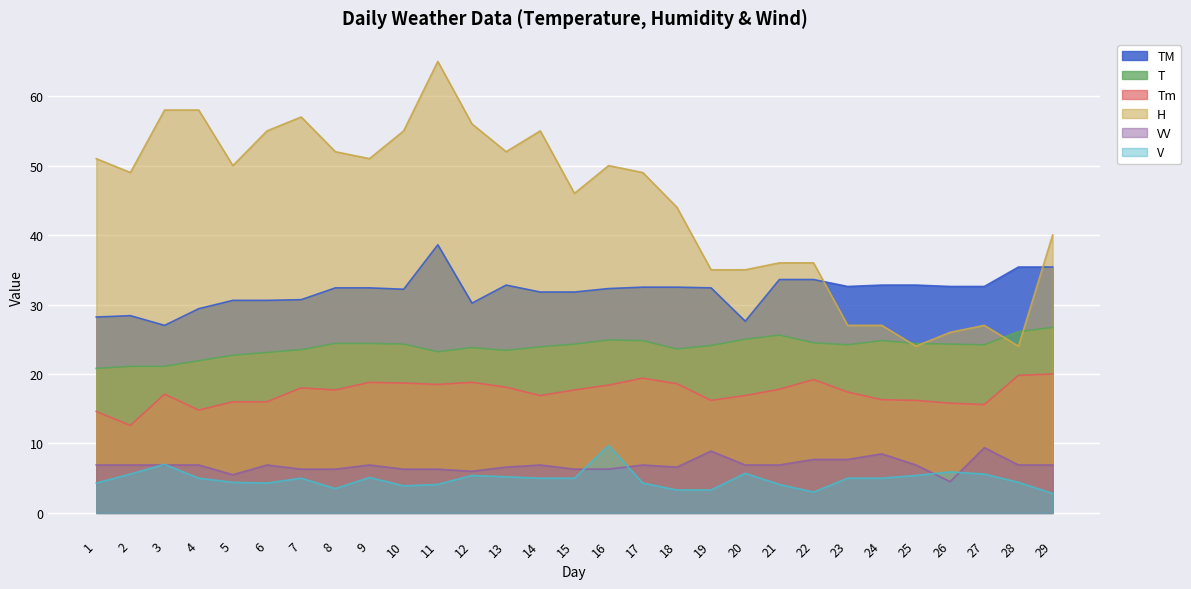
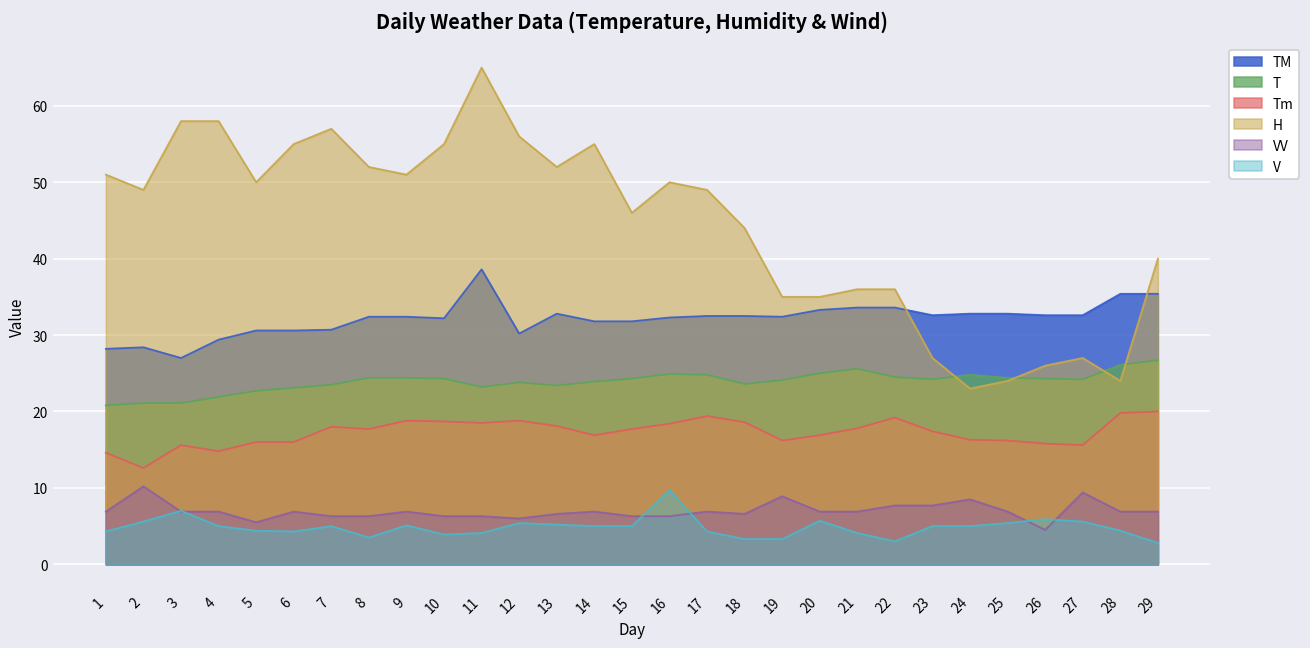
  {
    "TM": {
      "1": 28,
      "2": 28,
      "3": 27,
      "4": 29,
      "5": 31,
      "6": 31,
      "7": 31,
      "8": 32,
      "9": 32,
      "10": 32,
      "11": 39,
      "12": 30,
      "13": 33,
      "14": 32,
      "15": 32,
      "16": 32,
      "17": 33,
      "18": 33,
      "19": 32,
-     "20": 28,
+     "20": 33,
      "21": 34,
      "22": 34,
      "23": 33,
      "24": 33,
      "25": 33,
      "26": 33,
      "27": 33,
      "28": 35,
      "29": 35
    },
    "T": {
      "1": 21,
      "2": 21,
      "3": 21,
      "4": 22,
      "5": 23,
      "6": 23,
      "7": 24,
      "8": 24,
      "9": 24,
      "10": 24,
      "11": 23,
      "12": 24,
      "13": 23,
      "14": 24,
      "15": 24,
      "16": 25,
      "17": 25,
      "18": 24,
      "19": 24,
      "20": 25,
      "21": 26,
      "22": 25,
      "23": 24,
      "24": 25,
      "25": 24,
      "26": 24,
      "27": 24,
      "28": 26,
      "29": 27
    },
    "Tm": {
      "1": 15,
      "2": 13,
-     "3": 17,
+     "3": 16,
      "4": 15,
      "5": 16,
      "6": 16,
      "7": 18,
      "8": 18,
      "9": 19,
      "10": 19,
      "11": 19,
      "12": 19,
      "13": 18,
      "14": 17,
      "15": 18,
      "16": 18,
      "17": 19,
      "18": 19,
      "19": 16,
      "20": 17,
      "21": 18,
      "22": 19,
      "23": 17,
      "24": 16,
      "25": 16,
      "26": 16,
      "27": 16,
      "28": 20,
      "29": 20
    },
    "H": {
      "1": 51,
      "2": 49,
      "3": 58,
      "4": 58,
      "5": 50,
      "6": 55,
      "7": 57,
      "8": 52,
      "9": 51,
      "10": 55,
      "11": 65,
      "12": 56,
      "13": 52,
      "14": 55,
      "15": 46,
      "16": 50,
      "17": 49,
      "18": 44,
      "19": 35,
      "20": 35,
      "21": 36,
      "22": 36,
      "23": 27,
-     "24": 27,
+     "24": 23,
      "25": 24,
      "26": 26,
      "27": 27,
      "28": 24,
      "29": 40
    },
    "VV": {
      "1": 7,
-     "2": 7,
+     "2": 10,
      "4": 7,
      "5": 6,
      "6": 7,
      "7": 6,
      "8": 6,
      "9": 7,
      "10": 6,
      "11": 6,
      "12": 6,
      "13": 7,
      "14": 7,
      "15": 6,
      "16": 6,
      "17": 7,
      "18": 7,
      "19": 9,
      "20": 7,
      "21": 7,
      "22": 8,
      "23": 8,
      "24": 9,
      "25": 7,
      "26": 5,
      "27": 9,
      "28": 7,
      "29": 7
    },
    "V": {
      "1": 4,
      "2": 6,
      "4": 5,
      "5": 4,
      "6": 4,
      "7": 5,
      "8": 4,
      "9": 5,
      "10": 4,
      "11": 4,
      "12": 5,
      "13": 5,
      "14": 5,
      "15": 5,
      "16": 10,
      "17": 4,
      "18": 3,
      "19": 3,
      "20": 6,
      "21": 4,
      "22": 3,
      "23": 5,
      "24": 5,
      "25": 5,
      "26": 6,
      "27": 6,
      "28": 4,
      "29": 3
    }
  }
